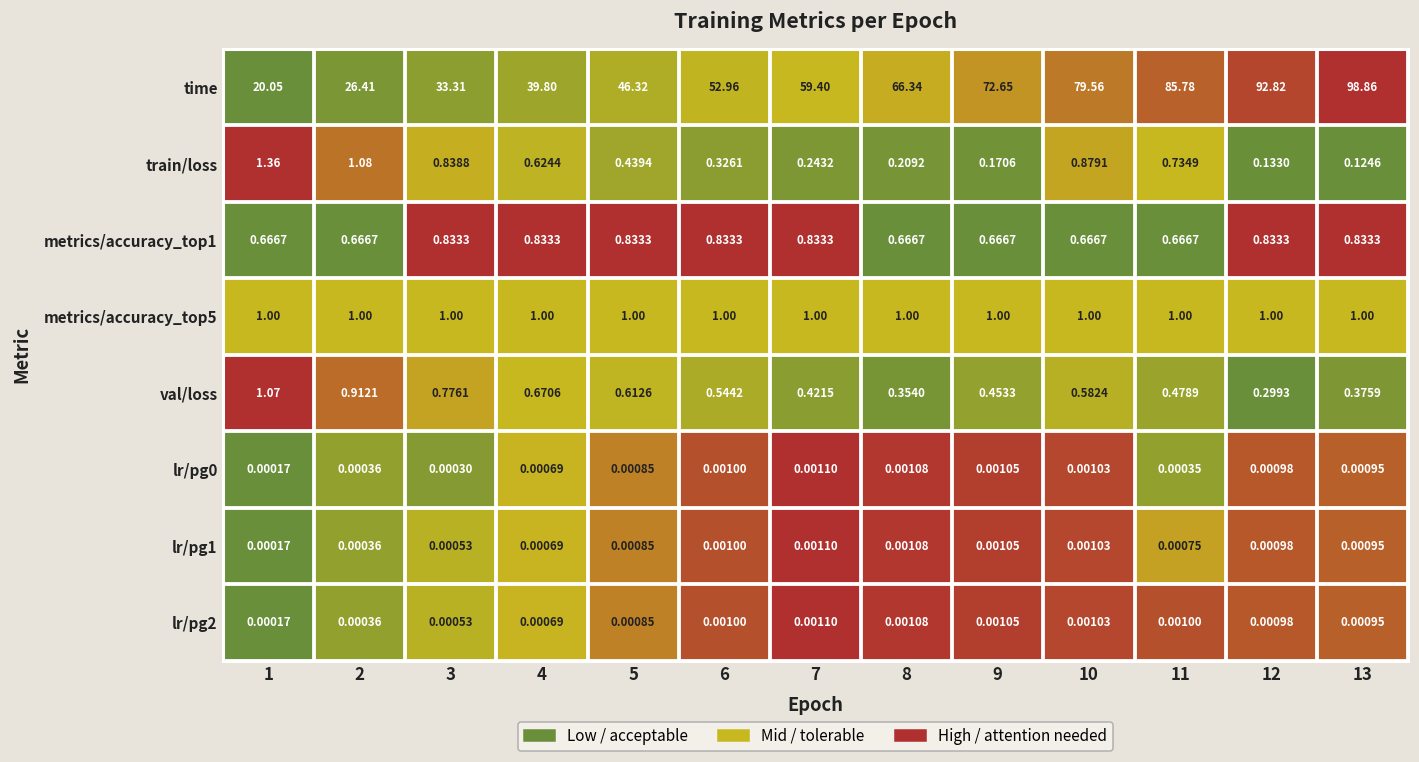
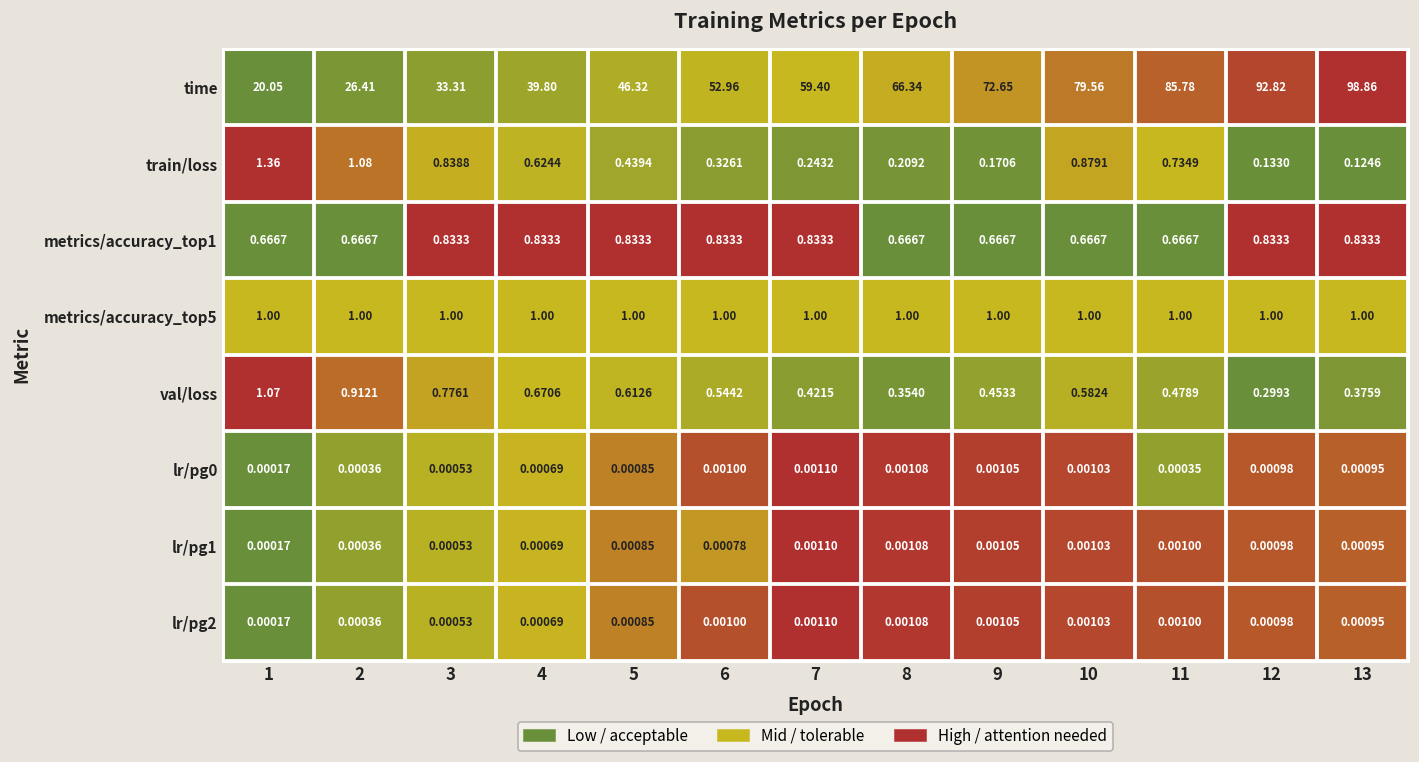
  {
    "time": {
      "1": 20.05,
      "2": 26.41,
      "3": 33.31,
      "4": 39.80,
      "5": 46.32,
      "6": 52.96,
      "7": 59.40,
      "8": 66.34,
      "9": 72.65,
      "10": 79.56,
      "11": 85.78,
      "12": 92.82,
      "13": 98.86
    },
    "train/loss": {
      "1": 1.36,
      "2": 1.08,
      "3": 0.8388,
      "4": 0.6244,
      "5": 0.4394,
      "6": 0.3261,
      "7": 0.2432,
      "8": 0.2092,
      "9": 0.1706,
      "10": 0.8791,
      "11": 0.7349,
      "12": 0.1330,
      "13": 0.1246
    },
    "metrics/accuracy_top1": {
      "1": 0.6667,
      "2": 0.6667,
      "3": 0.8333,
      "4": 0.8333,
      "5": 0.8333,
      "6": 0.8333,
      "7": 0.8333,
      "8": 0.6667,
      "9": 0.6667,
      "10": 0.6667,
      "11": 0.6667,
      "12": 0.8333,
      "13": 0.8333
    },
    "metrics/accuracy_top5": {
      "1": 1.00,
      "2": 1.00,
      "3": 1.00,
      "4": 1.00,
      "5": 1.00,
      "6": 1.00,
      "7": 1.00,
      "8": 1.00,
      "9": 1.00,
      "10": 1.00,
      "11": 1.00,
      "12": 1.00,
      "13": 1.00
    },
    "val/loss": {
      "1": 1.07,
      "2": 0.9121,
      "3": 0.7761,
      "4": 0.6706,
      "5": 0.6126,
      "6": 0.5442,
      "7": 0.4215,
      "8": 0.3540,
      "9": 0.4533,
      "10": 0.5824,
      "11": 0.4789,
      "12": 0.2993,
      "13": 0.3759
    },
    "lr/pg0": {
      "1": 0.00017,
      "2": 0.00036,
-     "3": 0.00030,
+     "3": 0.00053,
      "4": 0.00069,
      "5": 0.00085,
      "6": 0.00100,
      "7": 0.00110,
      "8": 0.00108,
      "9": 0.00105,
      "10": 0.00103,
      "11": 0.00035,
      "12": 0.00098,
      "13": 0.00095
    },
    "lr/pg1": {
      "1": 0.00017,
      "2": 0.00036,
      "3": 0.00053,
      "4": 0.00069,
      "5": 0.00085,
-     "6": 0.00100,
+     "6": 0.00078,
      "7": 0.00110,
      "8": 0.00108,
      "9": 0.00105,
      "10": 0.00103,
-     "11": 0.00075,
+     "11": 0.00100,
      "12": 0.00098,
      "13": 0.00095
    },
    "lr/pg2": {
      "1": 0.00017,
      "2": 0.00036,
      "3": 0.00053,
      "4": 0.00069,
      "5": 0.00085,
      "6": 0.00100,
      "7": 0.00110,
      "8": 0.00108,
      "9": 0.00105,
      "10": 0.00103,
      "11": 0.00100,
      "12": 0.00098,
      "13": 0.00095
    }
  }
